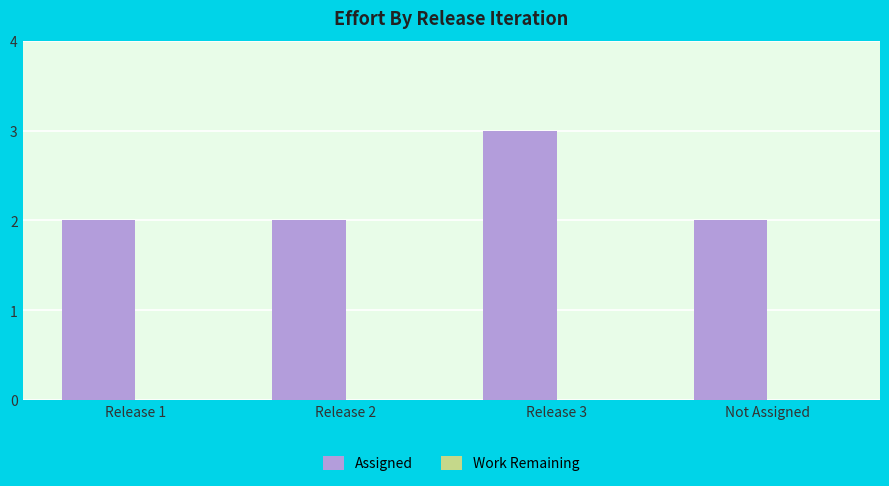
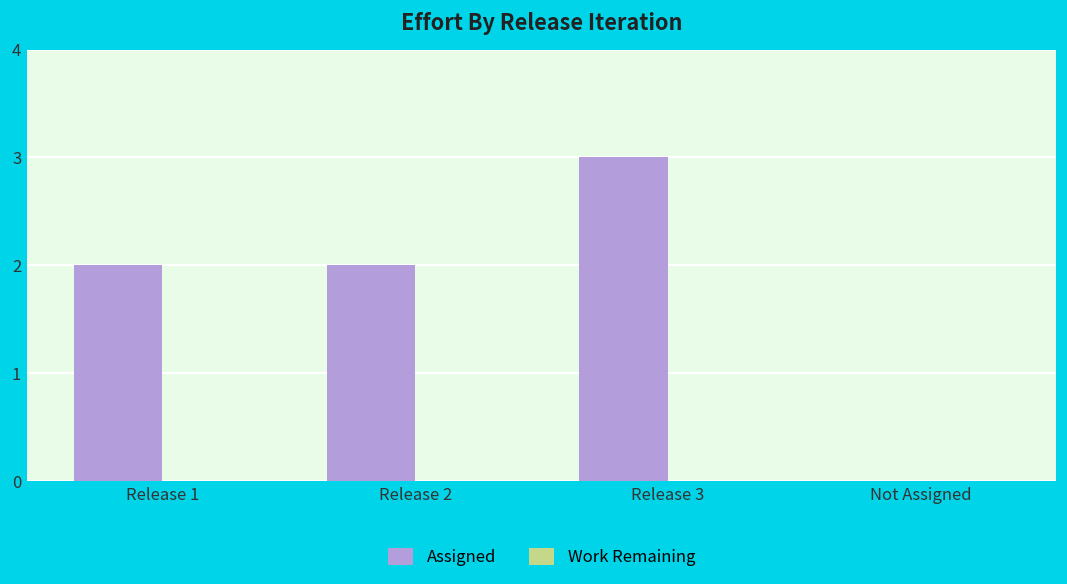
  {
    "Assigned": {
      "Release 1": 2,
      "Release 2": 2,
      "Release 3": 3,
-     "Not Assigned": 2
+     "Not Assigned": 0
    },
    "Work Remaining": {
      "Release 1": 0,
      "Release 2": 0,
      "Release 3": 0,
      "Not Assigned": 0
    }
  }
